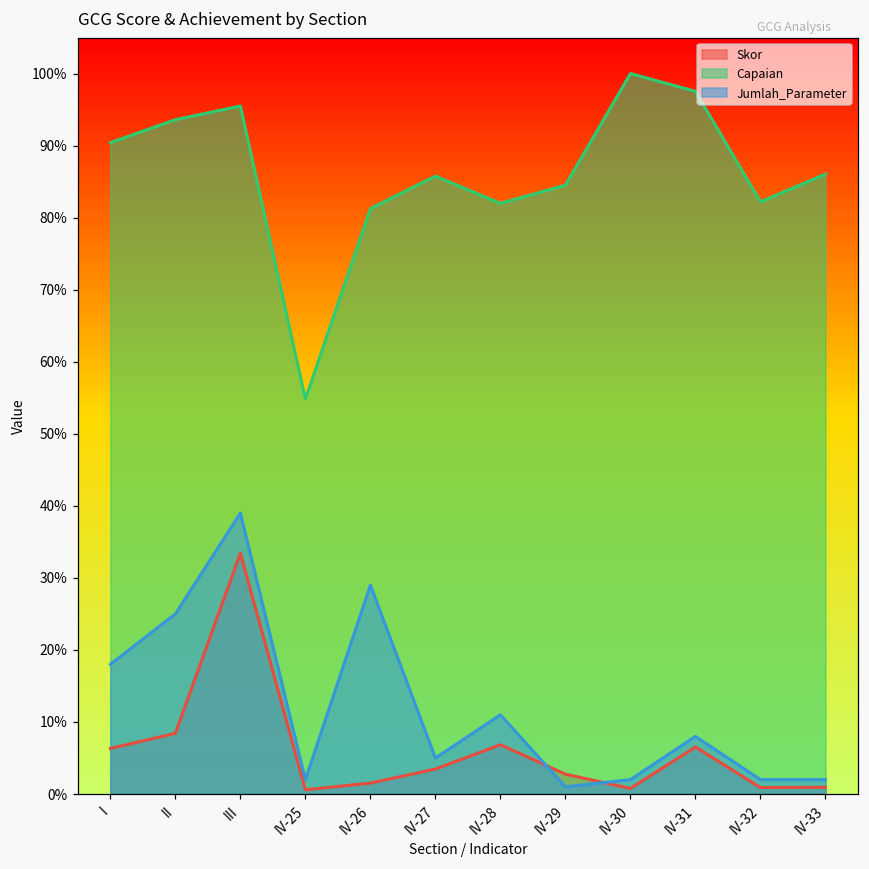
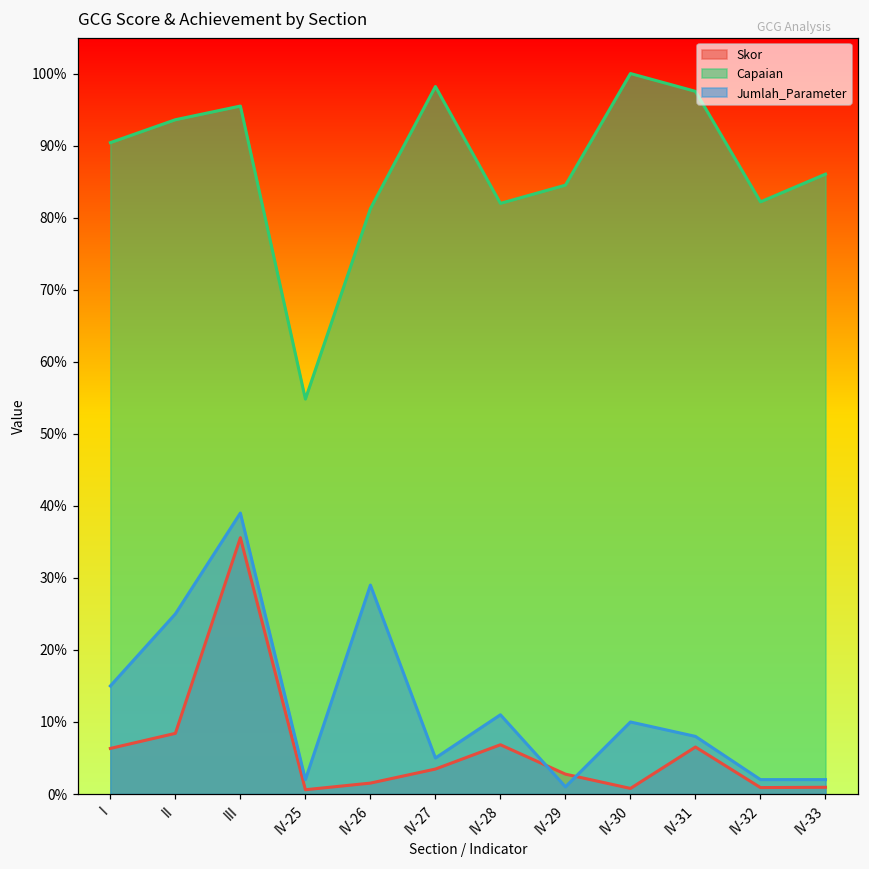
  {
    "Skor": {
      "I": "6%",
      "II": "8%",
-     "III": "33%",
+     "III": "36%",
      "IV-25": "1%",
      "IV-26": "2%",
      "IV-27": "3%",
      "IV-28": "7%",
      "IV-29": "3%",
      "IV-30": "1%",
      "IV-31": "7%",
      "IV-32": "1%",
      "IV-33": "1%"
    },
    "Capaian": {
      "I": "90%",
      "II": "94%",
      "III": "95%",
      "IV-25": "55%",
      "IV-26": "81%",
-     "IV-27": "86%",
+     "IV-27": "98%",
      "IV-28": "82%",
      "IV-29": "85%",
      "IV-30": "100%",
      "IV-31": "98%",
      "IV-32": "82%",
      "IV-33": "86%"
    },
    "Jumlah_Parameter": {
-     "I": "18%",
+     "I": "15%",
      "II": "25%",
      "III": "39%",
      "IV-25": "2%",
      "IV-26": "29%",
      "IV-27": "5%",
      "IV-28": "11%",
      "IV-29": "1%",
-     "IV-30": "2%",
+     "IV-30": "10%",
      "IV-31": "8%",
      "IV-32": "2%",
      "IV-33": "2%"
    }
  }
